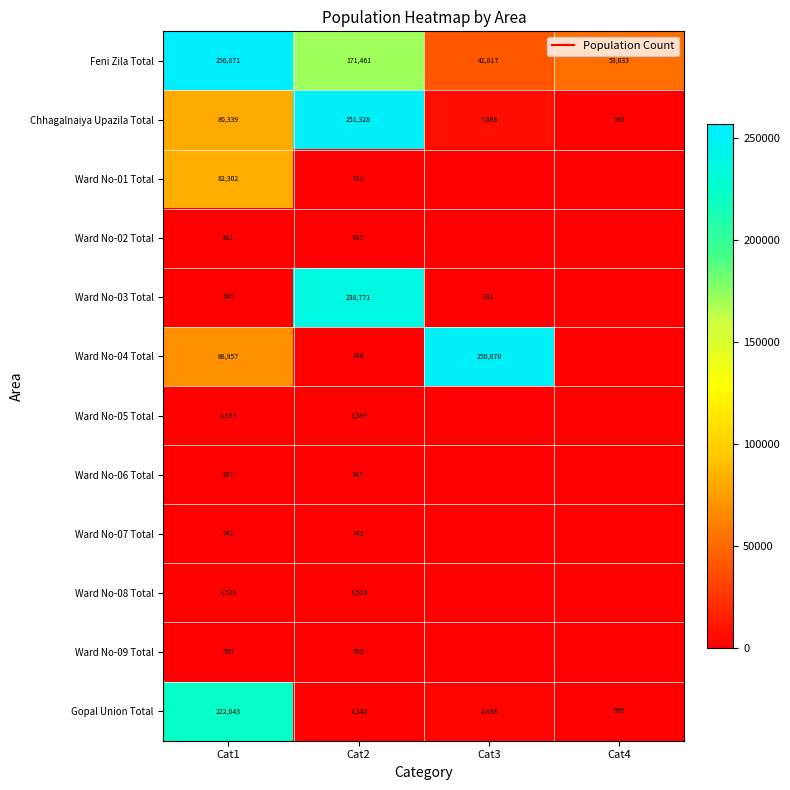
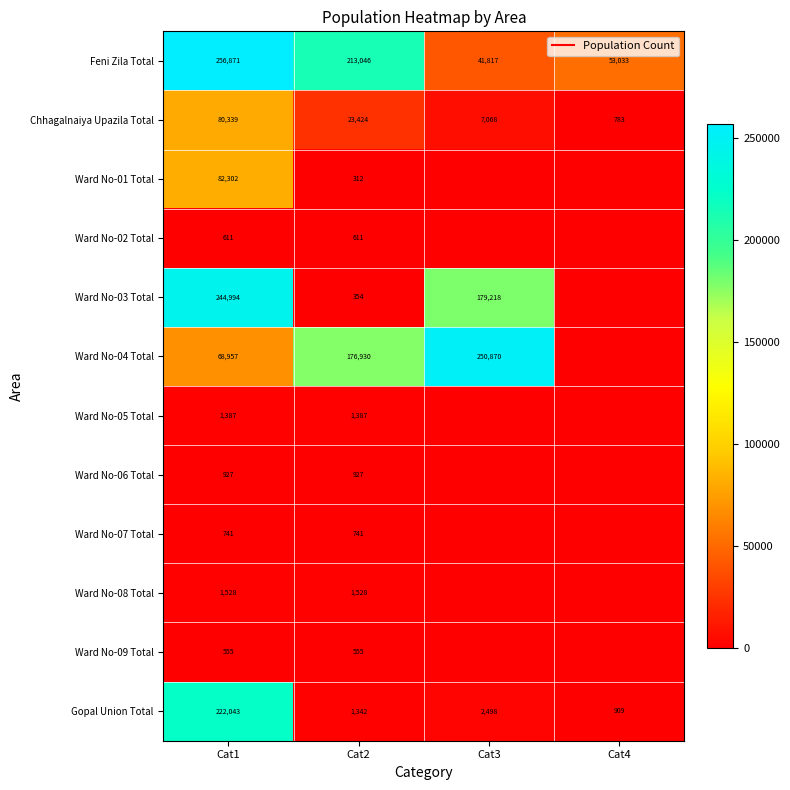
  {
    "Feni Zila Total": {
      "Cat1": "256,871",
-     "Cat2": "171,461",
+     "Cat2": "213,046",
      "Cat3": "41,817",
      "Cat4": "53,033"
    },
    "Chhagalnaiya Upazila Total": {
      "Cat1": "80,339",
-     "Cat2": "251,328",
+     "Cat2": "23,424",
      "Cat3": "7,068",
      "Cat4": "783"
    },
    "Ward No-01 Total": {
      "Cat1": "82,302",
      "Cat2": "312"
    },
    "Ward No-02 Total": {
      "Cat1": "611",
      "Cat2": "611"
    },
    "Ward No-03 Total": {
-     "Cat1": "585",
-     "Cat2": "238,771",
-     "Cat3": "231"
+     "Cat1": "244,994",
+     "Cat2": "354",
+     "Cat3": "179,218"
    },
    "Ward No-04 Total": {
      "Cat1": "68,957",
-     "Cat2": "148",
+     "Cat2": "176,930",
      "Cat3": "250,870"
    },
    "Ward No-05 Total": {
      "Cat1": "1,387",
      "Cat2": "1,387"
    },
    "Ward No-06 Total": {
      "Cat1": "927",
      "Cat2": "927"
    },
    "Ward No-07 Total": {
      "Cat1": "741",
      "Cat2": "741"
    },
    "Ward No-08 Total": {
      "Cat1": "1,528",
      "Cat2": "1,528"
    },
    "Ward No-09 Total": {
      "Cat1": "555",
      "Cat2": "555"
    },
    "Gopal Union Total": {
      "Cat1": "222,043",
      "Cat2": "1,342",
      "Cat3": "2,498",
      "Cat4": "909"
    }
  }
